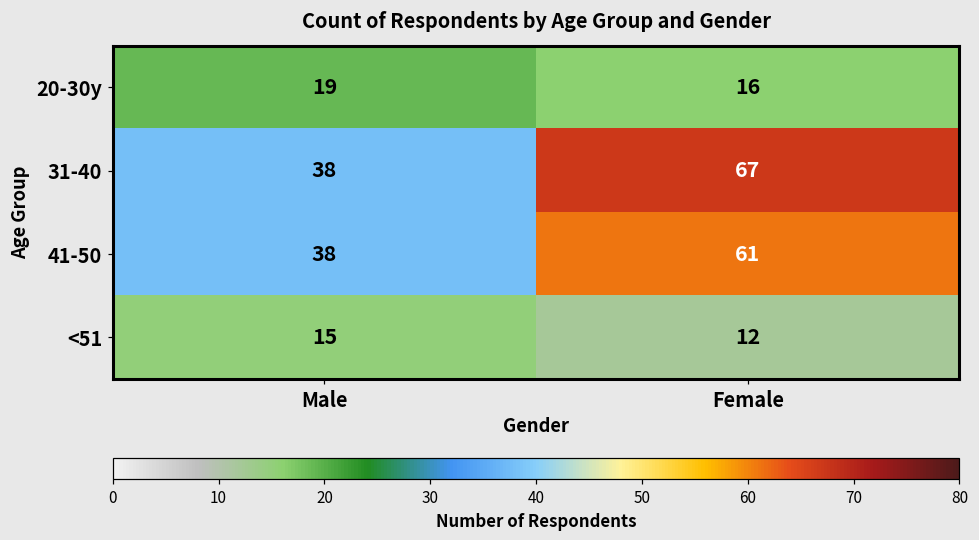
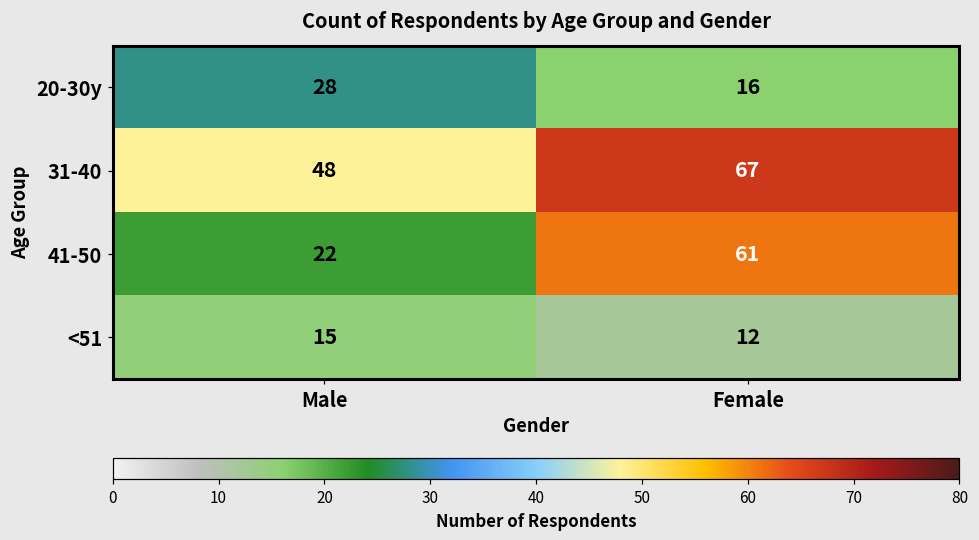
  {
    "20-30y": {
-     "Male": 19,
+     "Male": 28,
      "Female": 16
    },
    "31-40": {
-     "Male": 38,
+     "Male": 48,
      "Female": 67
    },
    "41-50": {
-     "Male": 38,
+     "Male": 22,
      "Female": 61
    },
    "<51": {
      "Male": 15,
      "Female": 12
    }
  }
